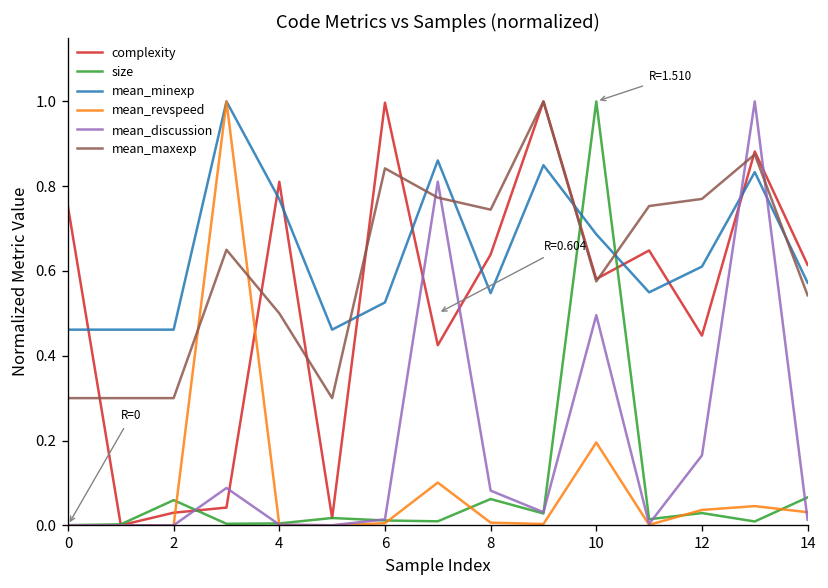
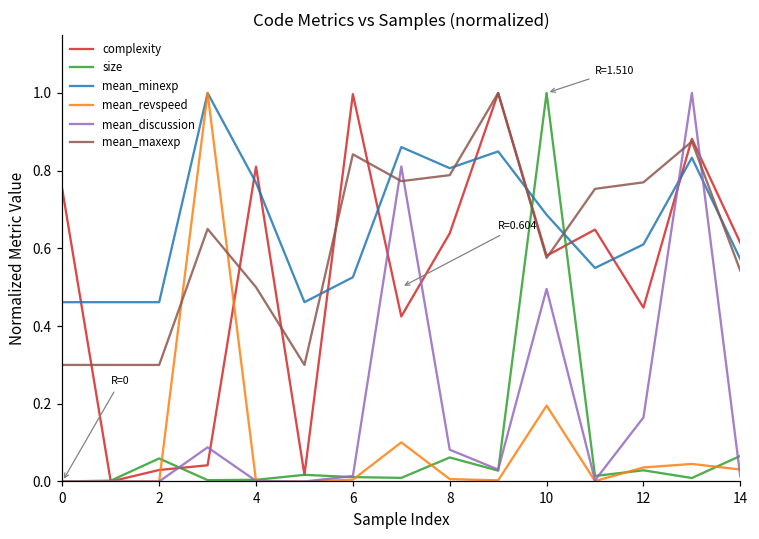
  {
    "complexity": {
      "0": 0.75,
      "2": 0.03,
      "4": 0.81,
      "6": 1.00,
      "12": 0.45,
      "14": 0.61
    },
    "size": {
      "2": 0.06,
      "8": 0.06,
      "12": 0.03,
      "14": 0.07
    },
    "mean_minexp": {
      "0": 0.46,
      "2": 0.46,
      "4": 0.77,
      "6": 0.53,
-     "8": 0.55,
+     "8": 0.81,
      "10": 0.69,
      "12": 0.61,
      "14": 0.57
    },
    "mean_revspeed": {
      "8": 0.01,
      "10": 0.20,
      "12": 0.04,
      "14": 0.03
    },
    "mean_discussion": {
      "8": 0.08,
      "10": 0.50,
      "12": 0.16,
      "14": 0.01
    },
    "mean_maxexp": {
      "0": 0.30,
      "2": 0.30,
      "4": 0.50,
      "6": 0.84,
-     "8": 0.74,
+     "8": 0.79,
      "12": 0.77,
      "14": 0.54
    }
  }
